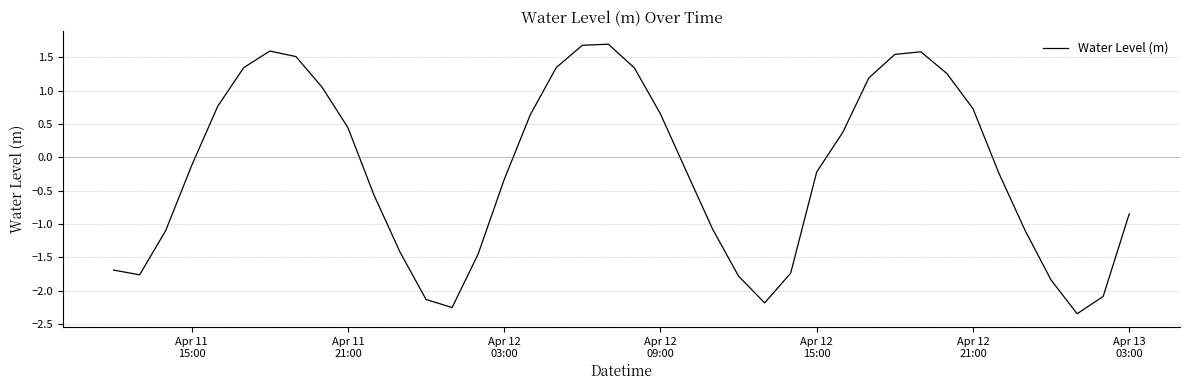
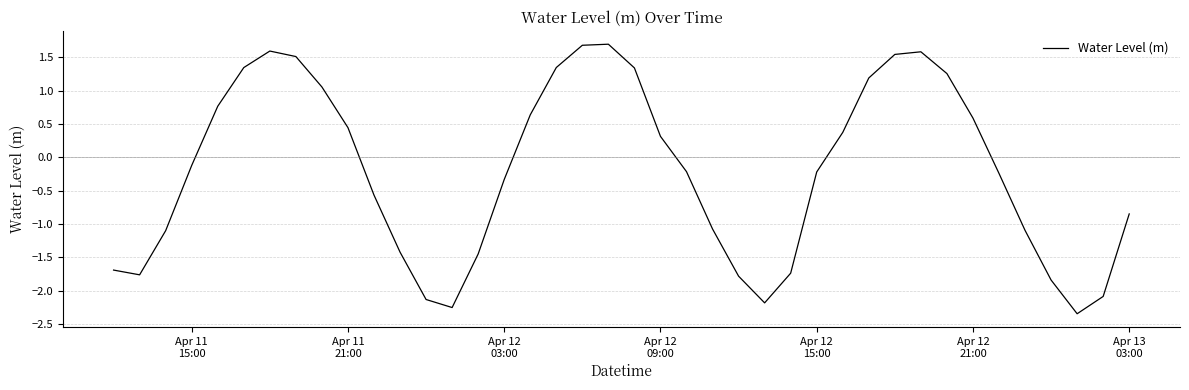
  {
    "Apr 11 15:00": -0.1,
    "Apr 11 21:00": 0.4,
    "Apr 12 03:00": -0.3,
-   "Apr 12 09:00": 0.7,
+   "Apr 12 09:00": 0.3,
    "Apr 12 15:00": -0.2,
-   "Apr 12 21:00": 0.7,
+   "Apr 12 21:00": 0.6,
    "Apr 13 03:00": -0.8
  }
